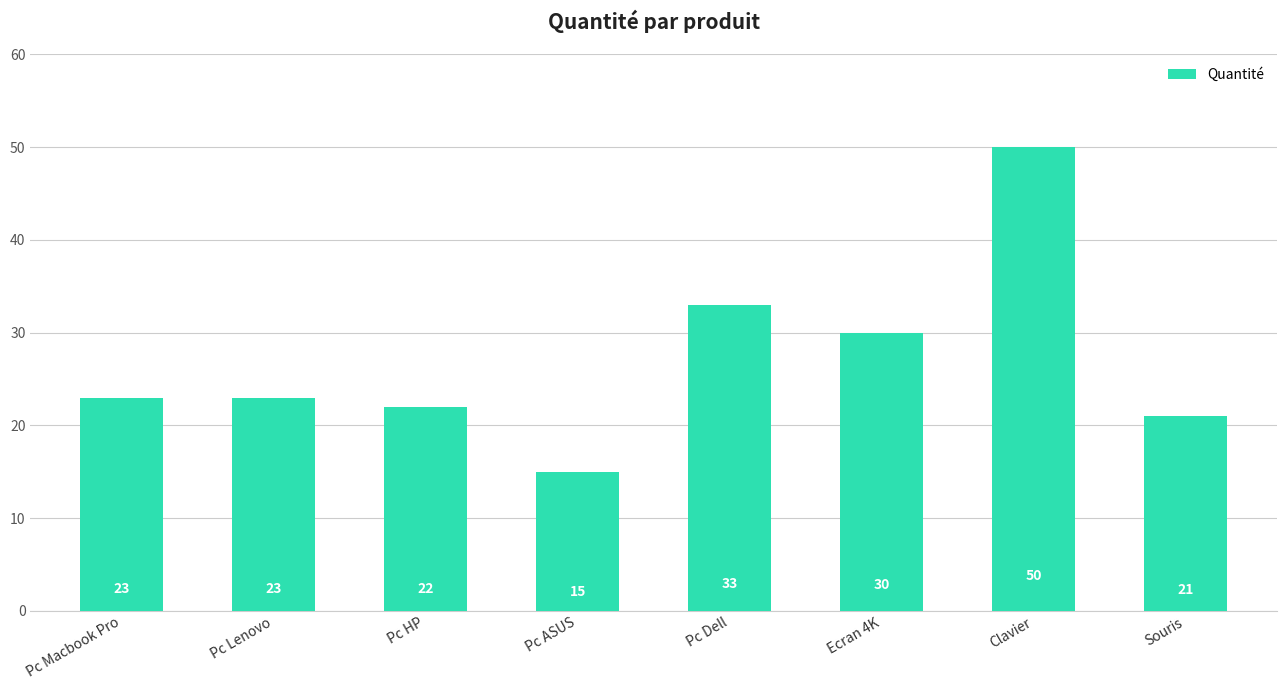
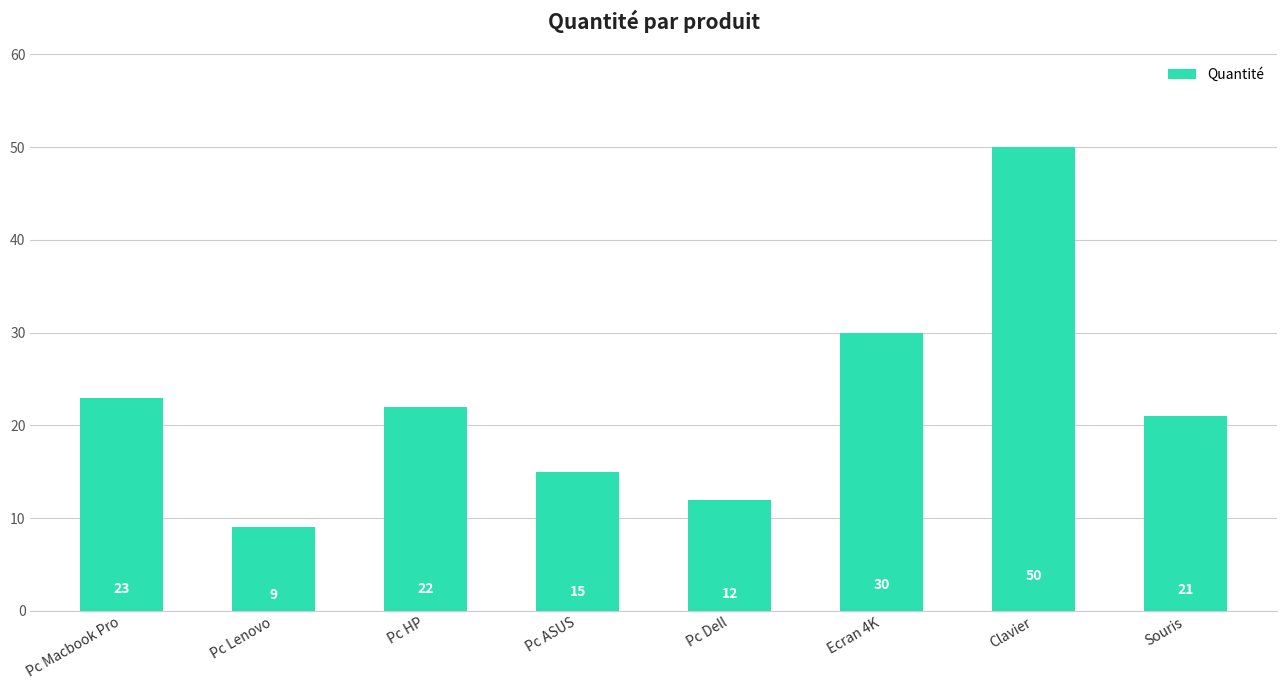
  {
    "Pc Macbook Pro": 23,
-   "Pc Lenovo": 23,
+   "Pc Lenovo": 9,
    "Pc HP": 22,
    "Pc ASUS": 15,
-   "Pc Dell": 33,
+   "Pc Dell": 12,
    "Ecran 4K": 30,
    "Clavier": 50,
    "Souris": 21
  }
